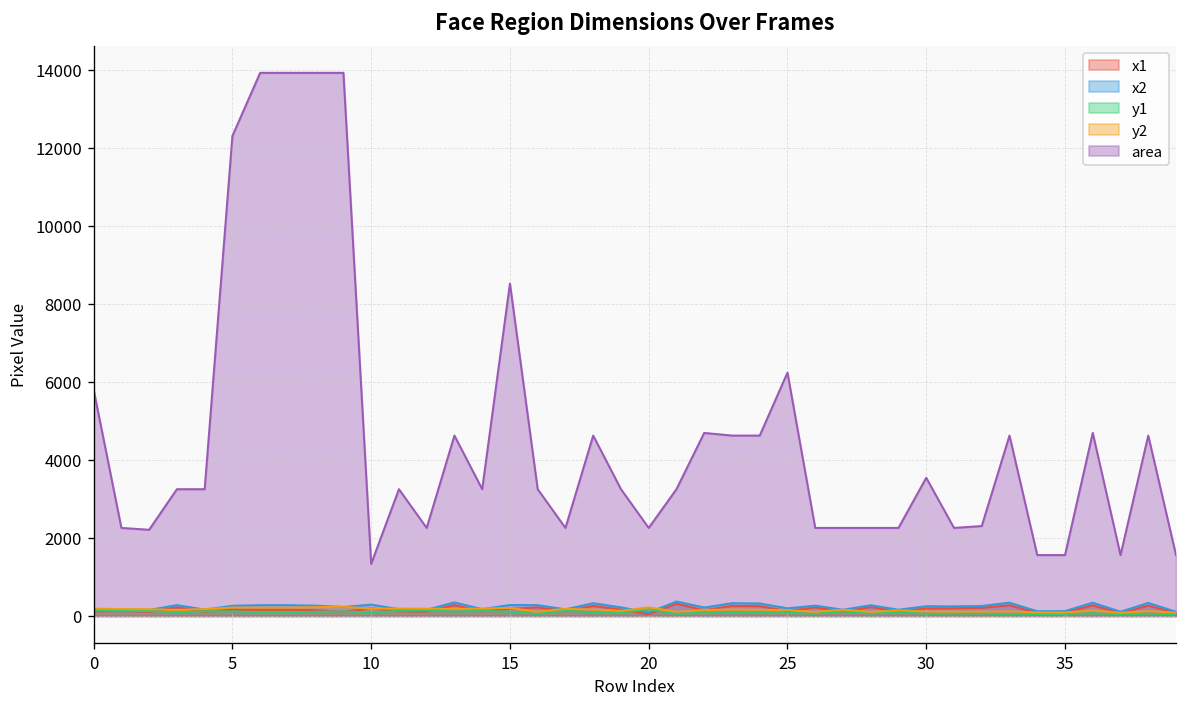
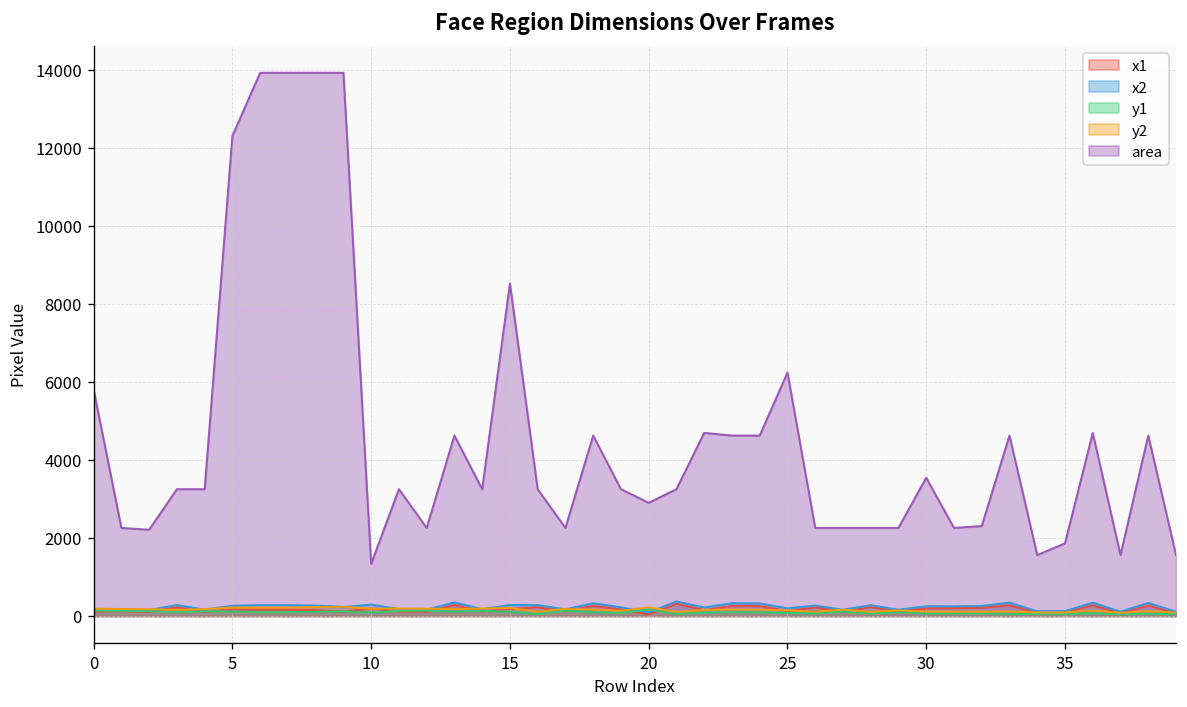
  {
    "x2": {
      "10": 300
    },
    "y1": {
      "10": 100
    },
    "area": {
      "0": 5800,
      "5": 12300,
      "10": 1300,
      "15": 8500,
-     "20": 2300,
+     "20": 2900,
      "25": 6200,
      "30": 3500,
-     "35": 1600
+     "35": 1900
    }
  }
